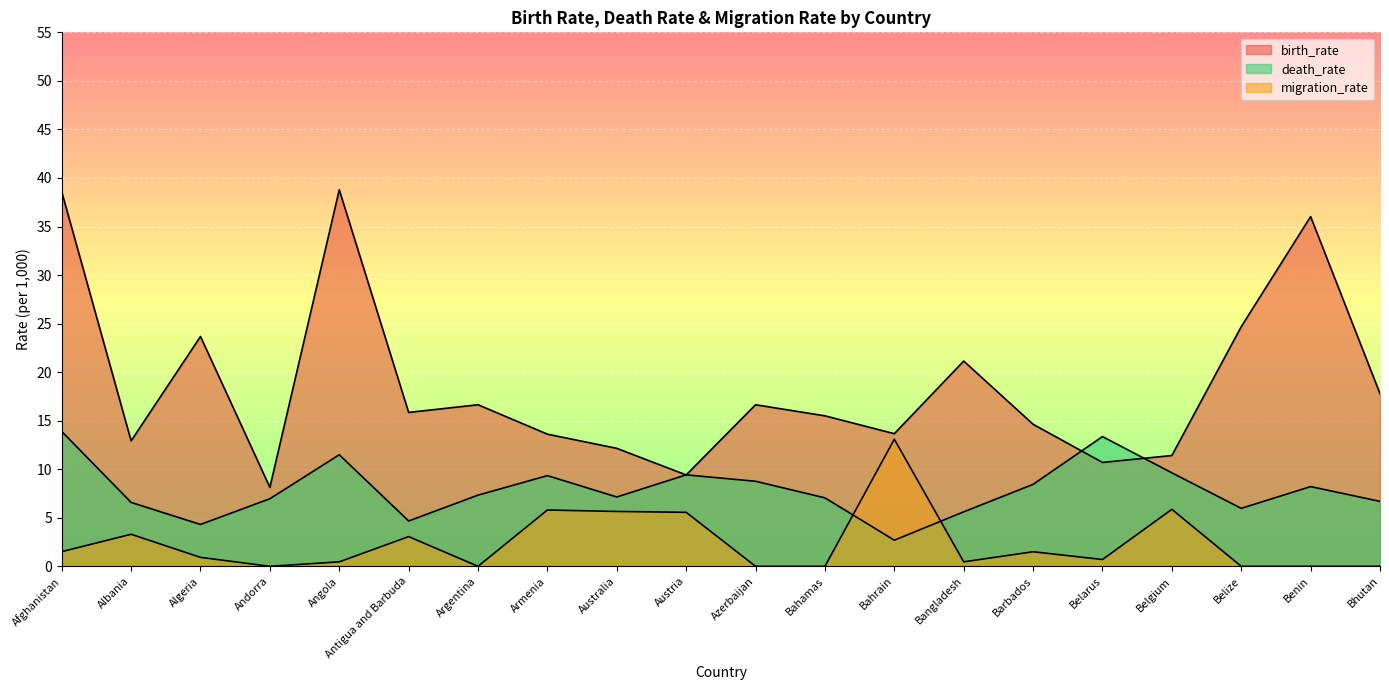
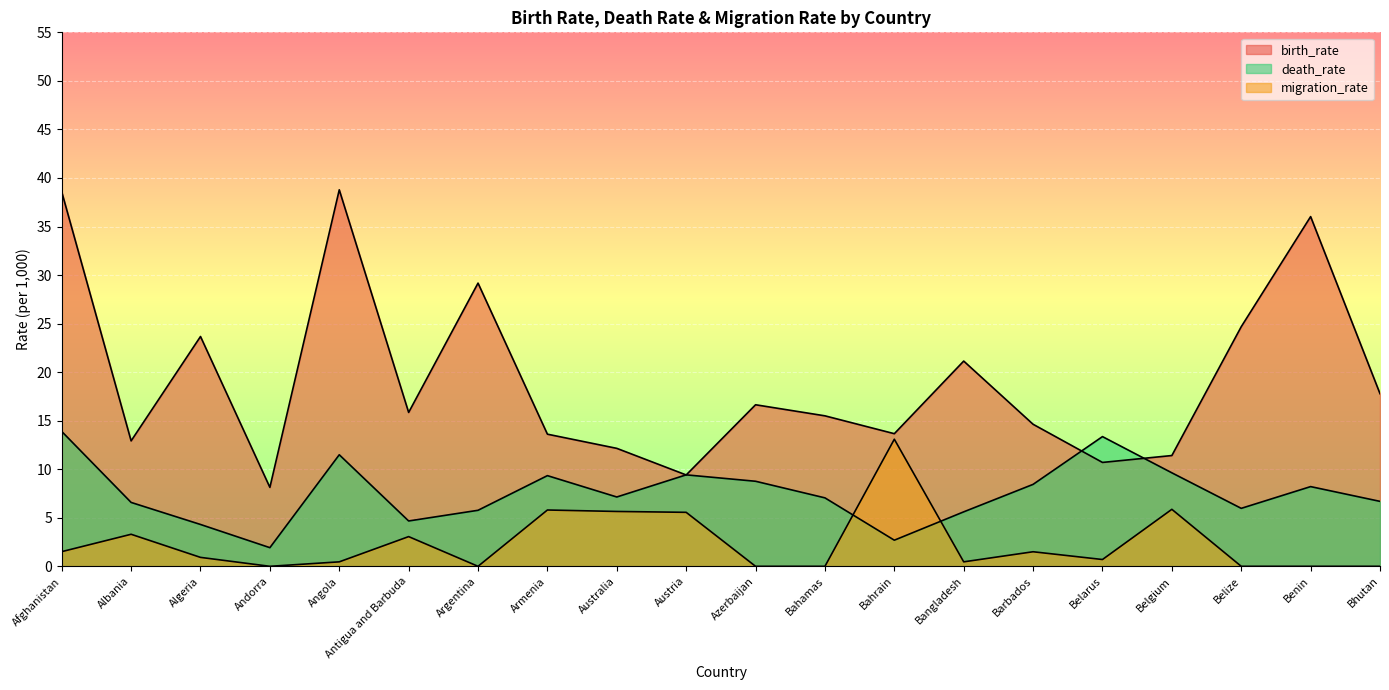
  {
    "birth_rate": {
      "Afghanistan": 39,
      "Albania": 13,
      "Algeria": 24,
      "Andorra": 8,
      "Angola": 39,
      "Antigua and Barbuda": 16,
-     "Argentina": 17,
+     "Argentina": 29,
      "Armenia": 14,
      "Australia": 12,
      "Azerbaijan": 17,
      "Bahamas": 16,
      "Bahrain": 14,
      "Bangladesh": 21,
      "Barbados": 15,
      "Belarus": 11,
      "Belgium": 11,
      "Belize": 25,
      "Benin": 36,
      "Bhutan": 18
    },
    "death_rate": {
      "Afghanistan": 14,
      "Albania": 7,
      "Algeria": 4,
-     "Andorra": 7,
+     "Andorra": 2,
      "Angola": 11,
      "Antigua and Barbuda": 5,
-     "Argentina": 7,
+     "Argentina": 6,
      "Armenia": 9,
      "Australia": 7,
      "Azerbaijan": 9,
      "Bahamas": 7,
      "Bahrain": 3,
      "Bangladesh": 6,
      "Barbados": 8,
      "Belarus": 13,
      "Belgium": 10,
      "Belize": 6,
      "Benin": 8,
      "Bhutan": 7
    },
    "migration_rate": {
      "Afghanistan": 2,
      "Albania": 3,
      "Algeria": 1,
      "Andorra": 0,
      "Angola": 0,
      "Antigua and Barbuda": 3,
      "Argentina": 0,
      "Armenia": 6,
      "Australia": 6,
      "Austria": 6,
      "Azerbaijan": 0,
      "Bahamas": 0,
      "Bahrain": 13,
      "Bangladesh": 0,
      "Barbados": 2,
      "Belarus": 1,
      "Belgium": 6,
      "Belize": 0,
      "Benin": 0,
      "Bhutan": 0
    }
  }
